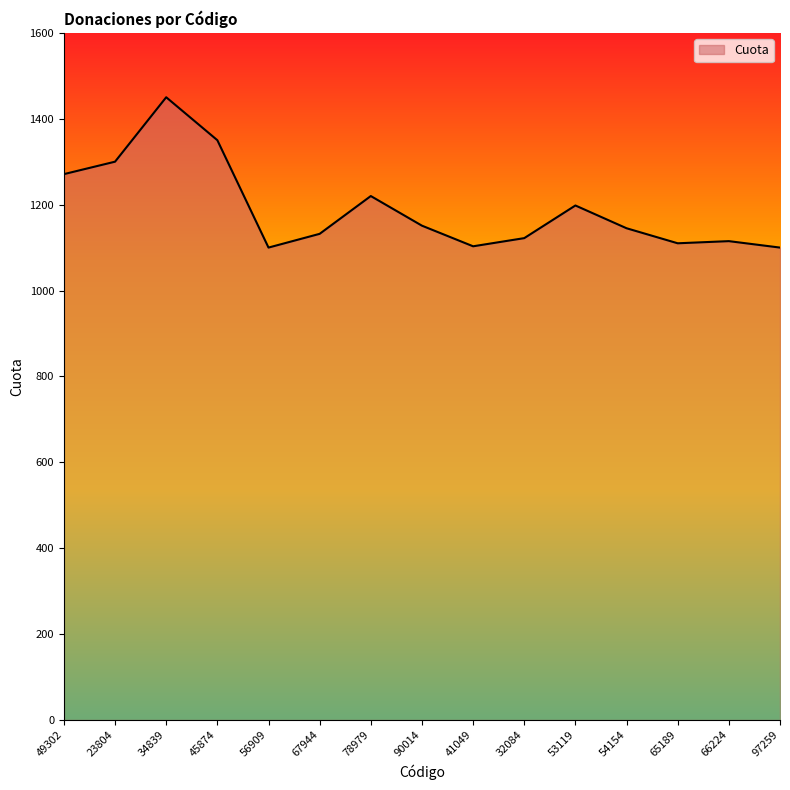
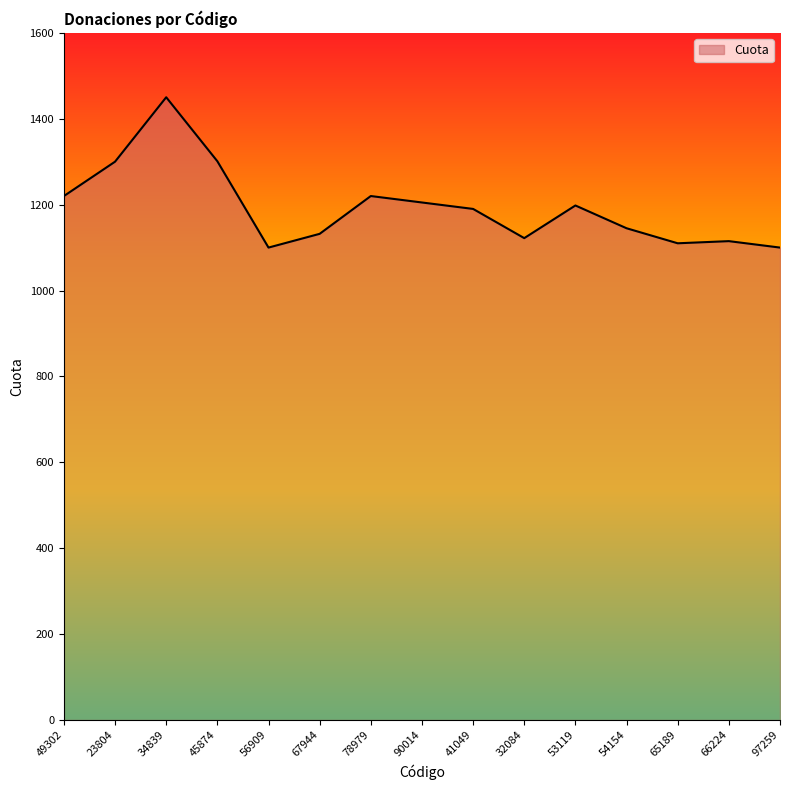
  {
-   "49302": 1270,
+   "49302": 1220,
    "23804": 1300,
    "34839": 1450,
-   "45874": 1350,
+   "45874": 1300,
    "56909": 1100,
    "67944": 1130,
    "78979": 1220,
-   "90014": 1150,
-   "41049": 1100,
+   "90014": 1210,
+   "41049": 1190,
    "32084": 1120,
    "53119": 1200,
    "54154": 1150,
    "65189": 1110,
    "66224": 1120,
    "97259": 1100
  }
